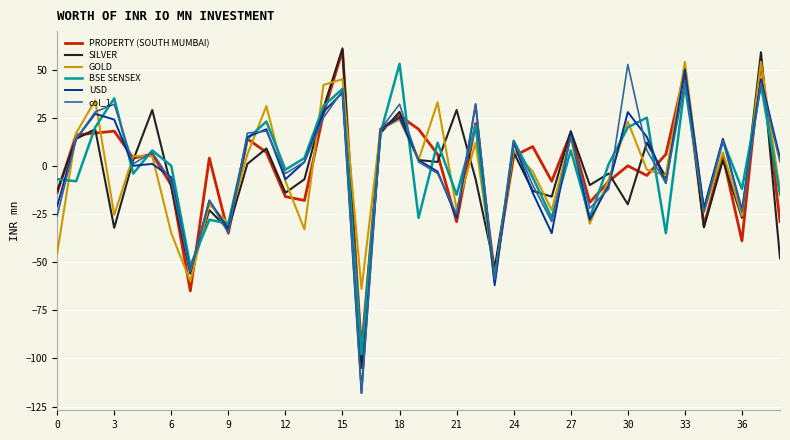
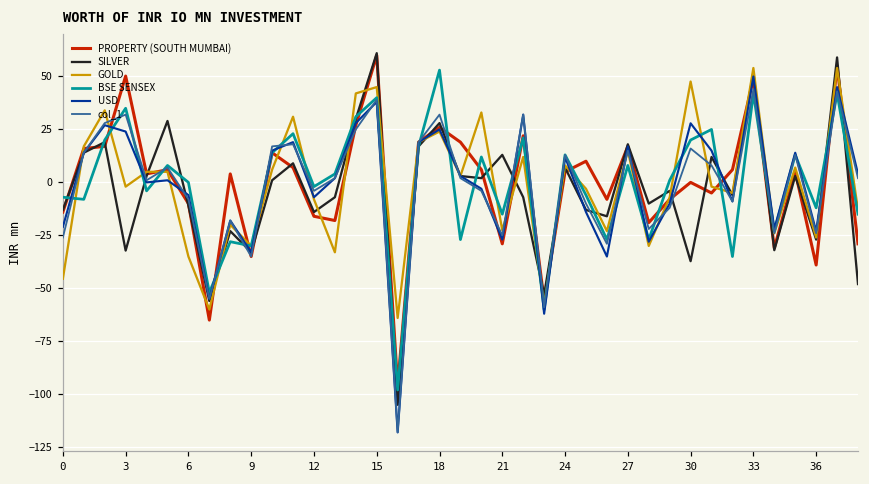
  {
    "PROPERTY (SOUTH MUMBAI)": {
-     "3": 18,
+     "3": 50,
      "12": -16,
      "21": -29,
      "24": 5,
      "30": 0,
      "36": -39
    },
    "SILVER": {
      "3": -32,
      "12": -14,
      "18": 28,
-     "21": 29,
-     "30": -20,
+     "21": 13,
+     "30": -37,
      "33": 52
    },
    "GOLD": {
      "0": -46,
-     "3": -26,
+     "3": -2,
      "6": -35,
      "15": 45,
      "21": -23,
-     "30": 23,
+     "30": 48,
      "33": 54
    },
    "BSE SENSEX": {
      "0": -7,
      "3": 35,
      "6": 0,
      "12": -2,
      "18": 53,
      "21": -15,
      "27": 8,
      "30": 20,
      "33": 42,
      "36": -12
    },
    "USD": {
      "0": -21,
      "3": 24,
      "6": -6,
      "21": -27,
      "30": 28
    },
    "col_1": {
      "0": -26,
      "3": 32,
      "6": -8,
      "12": -4,
      "18": 32,
      "21": -25,
-     "30": 53,
+     "30": 16,
      "33": 44
    }
  }
